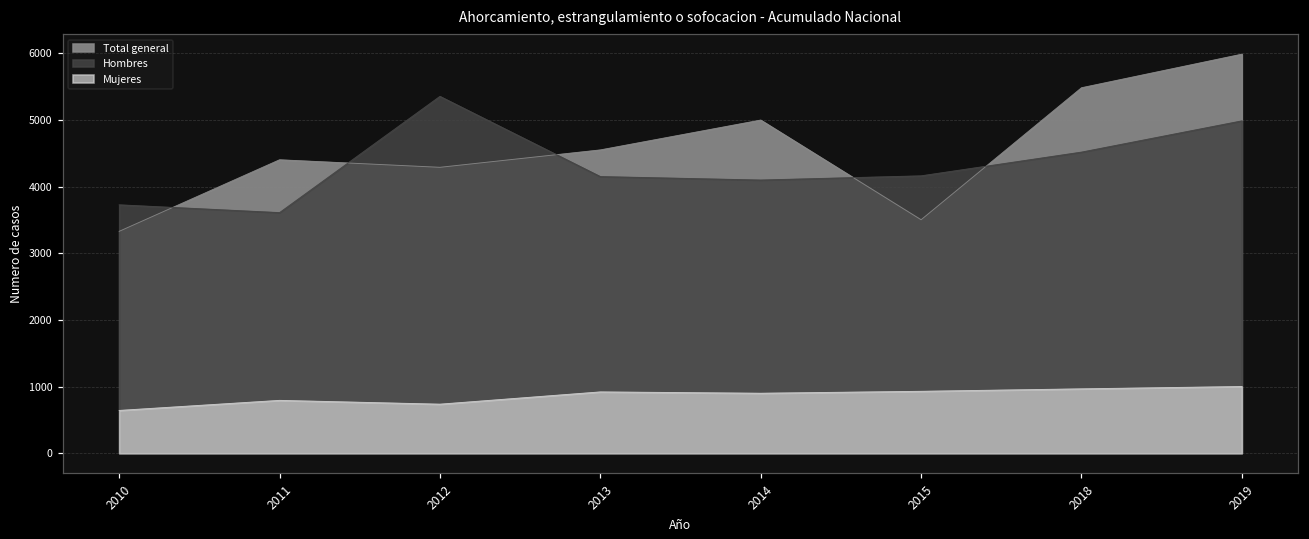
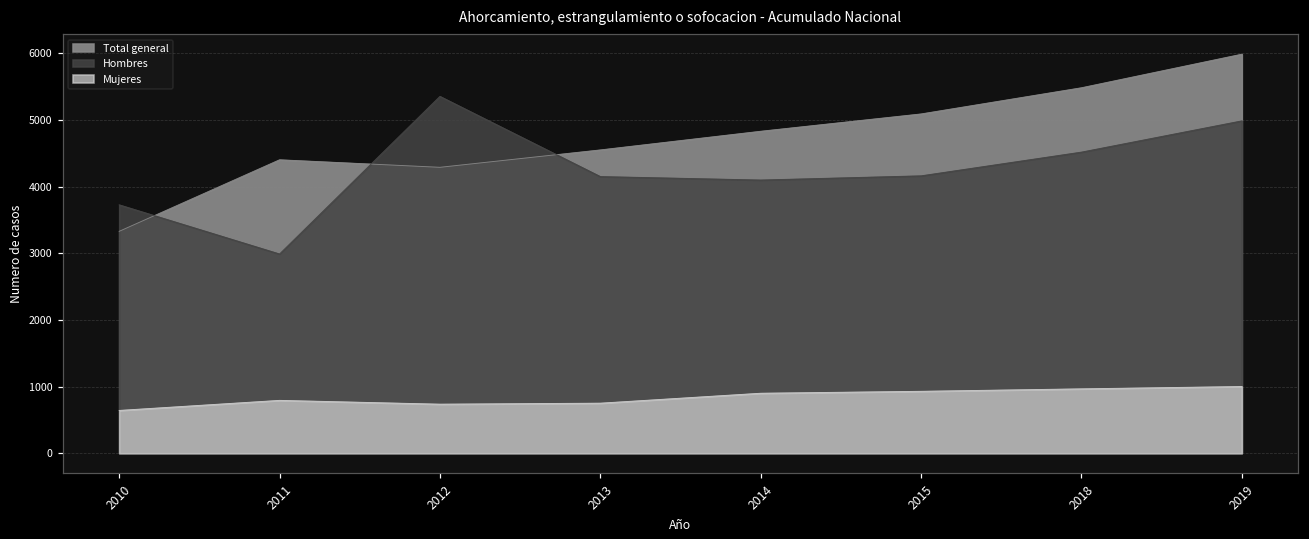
  {
    "Total general": {
      "2010": 3300,
      "2011": 4400,
      "2012": 4300,
      "2013": 4600,
-     "2014": 5000,
-     "2015": 3500,
+     "2014": 4800,
+     "2015": 5100,
      "2018": 5500,
      "2019": 6000
    },
    "Hombres": {
      "2010": 3700,
-     "2011": 3600,
+     "2011": 3000,
      "2012": 5400,
      "2013": 4200,
      "2014": 4100,
      "2015": 4200,
      "2018": 4500,
      "2019": 5000
    },
    "Mujeres": {
      "2010": 600,
      "2011": 800,
      "2012": 700,
-     "2013": 900,
+     "2013": 800,
      "2014": 900,
      "2015": 900,
      "2018": 1000,
      "2019": 1000
    }
  }
